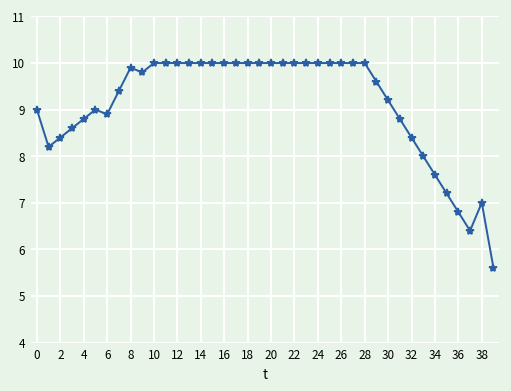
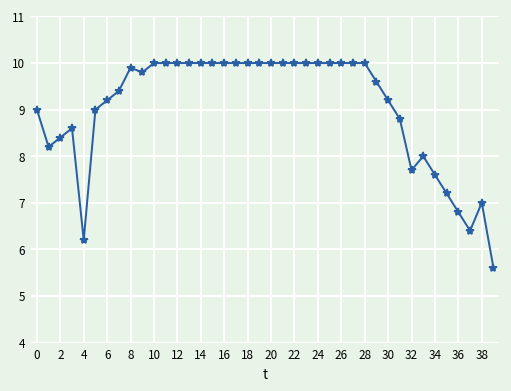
  {
    "0": 9.0,
    "2": 8.4,
-   "4": 8.8,
-   "6": 8.9,
+   "4": 6.2,
+   "6": 9.2,
    "8": 9.9,
    "10": 10.0,
    "12": 10.0,
    "14": 10.0,
    "16": 10.0,
    "18": 10.0,
    "20": 10.0,
    "22": 10.0,
    "24": 10.0,
    "26": 10.0,
    "28": 10.0,
    "30": 9.2,
-   "32": 8.4,
+   "32": 7.7,
    "34": 7.6,
    "36": 6.8,
    "38": 7.0
  }
